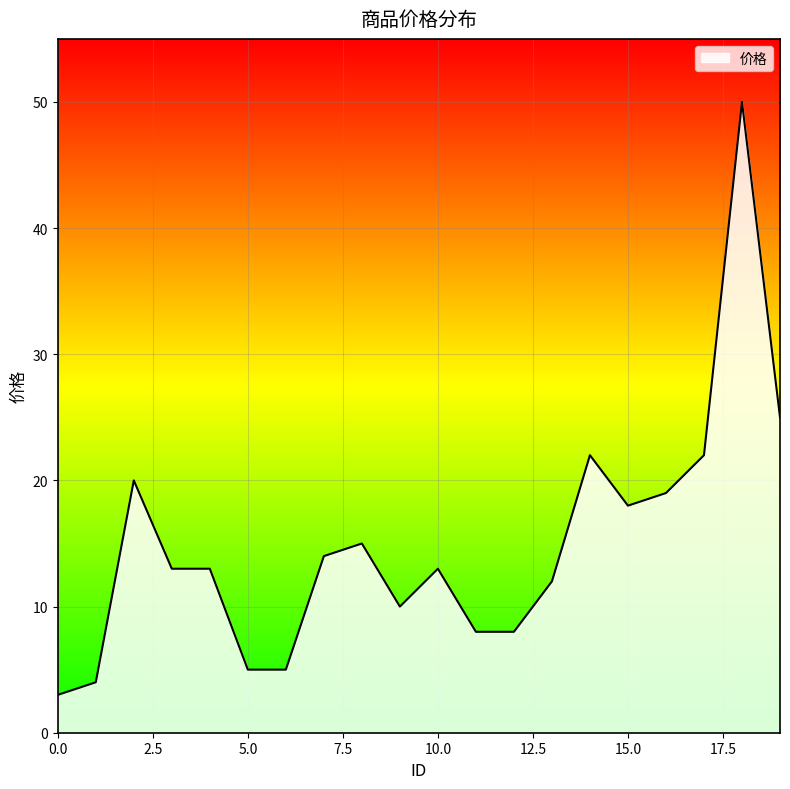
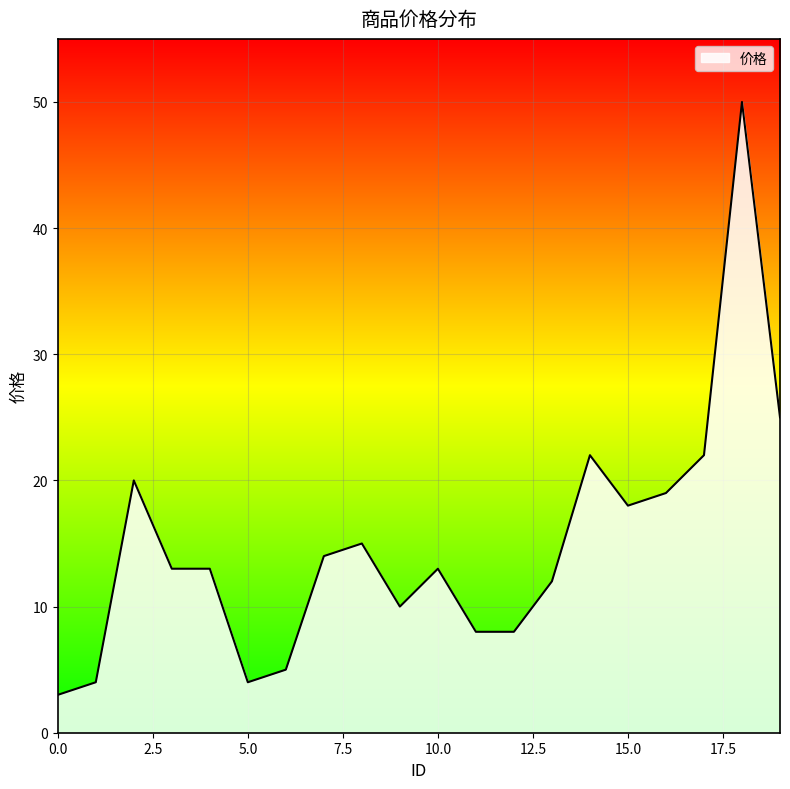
  {
    "0.0": 3,
-   "5.0": 5,
+   "5.0": 4,
    "10.0": 13,
    "15.0": 18
  }
